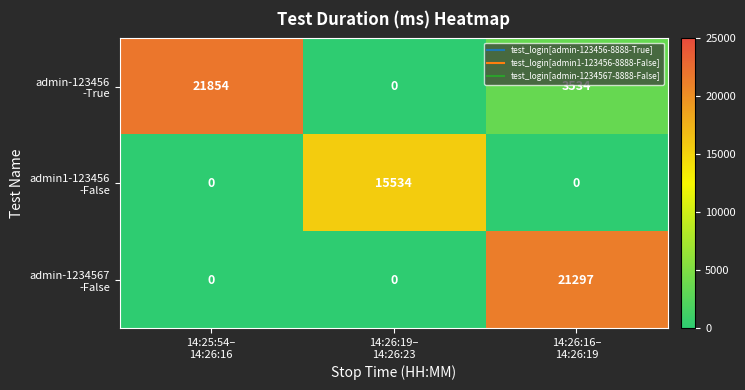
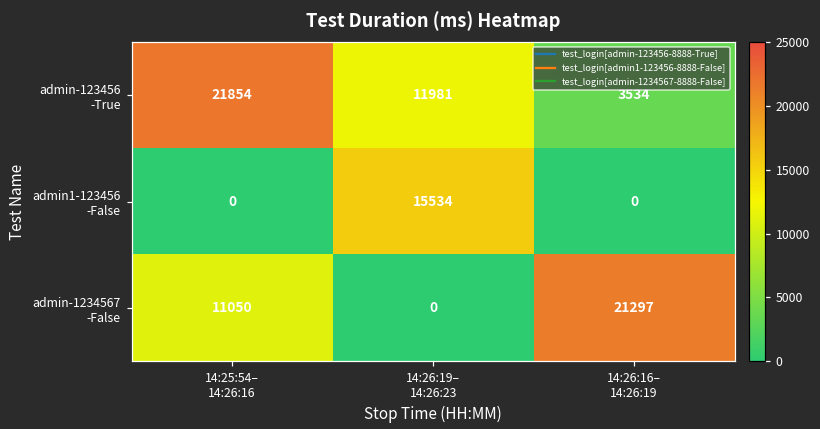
  {
    "admin-123456 -True": {
      "14:25:54– 14:26:16": 21854,
-     "14:26:19– 14:26:23": 0
+     "14:26:19– 14:26:23": 11981
    },
    "admin1-123456 -False": {
      "14:25:54– 14:26:16": 0,
      "14:26:19– 14:26:23": 15534,
      "14:26:16– 14:26:19": 0
    },
    "admin-1234567 -False": {
-     "14:25:54– 14:26:16": 0,
+     "14:25:54– 14:26:16": 11050,
      "14:26:19– 14:26:23": 0,
      "14:26:16– 14:26:19": 21297
    }
  }
